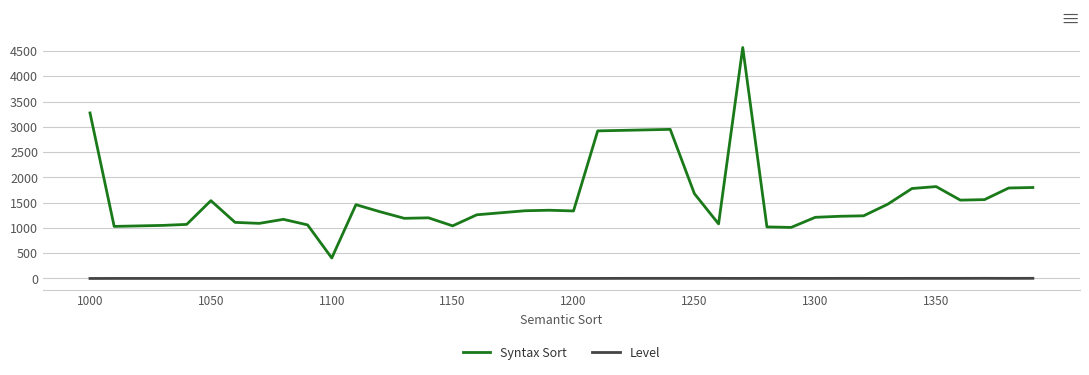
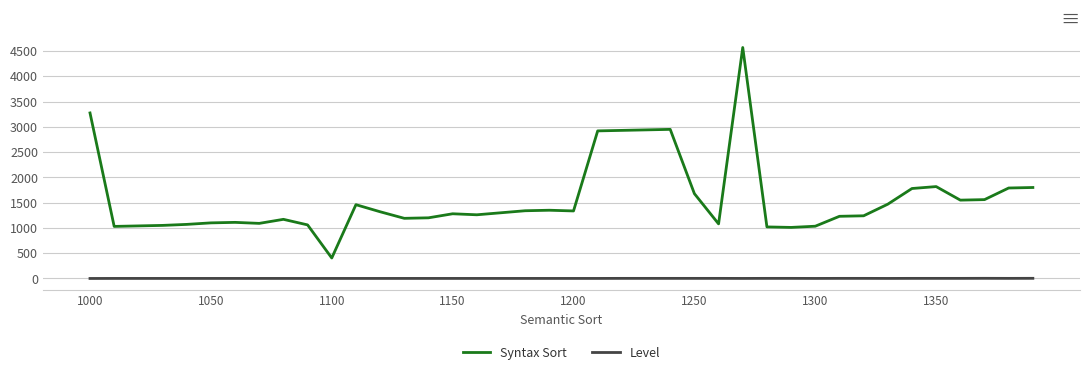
  {
    "Syntax Sort": {
      "1000": 3300,
-     "1050": 1500,
+     "1050": 1100,
      "1100": 400,
-     "1150": 1000,
+     "1150": 1300,
      "1200": 1300,
      "1250": 1700,
-     "1300": 1200,
+     "1300": 1000,
      "1350": 1800
    },
    "Level": {
      "1000": 0,
      "1050": 0,
      "1100": 0,
      "1150": 0,
      "1200": 0,
      "1250": 0,
      "1300": 0,
      "1350": 0
    }
  }
